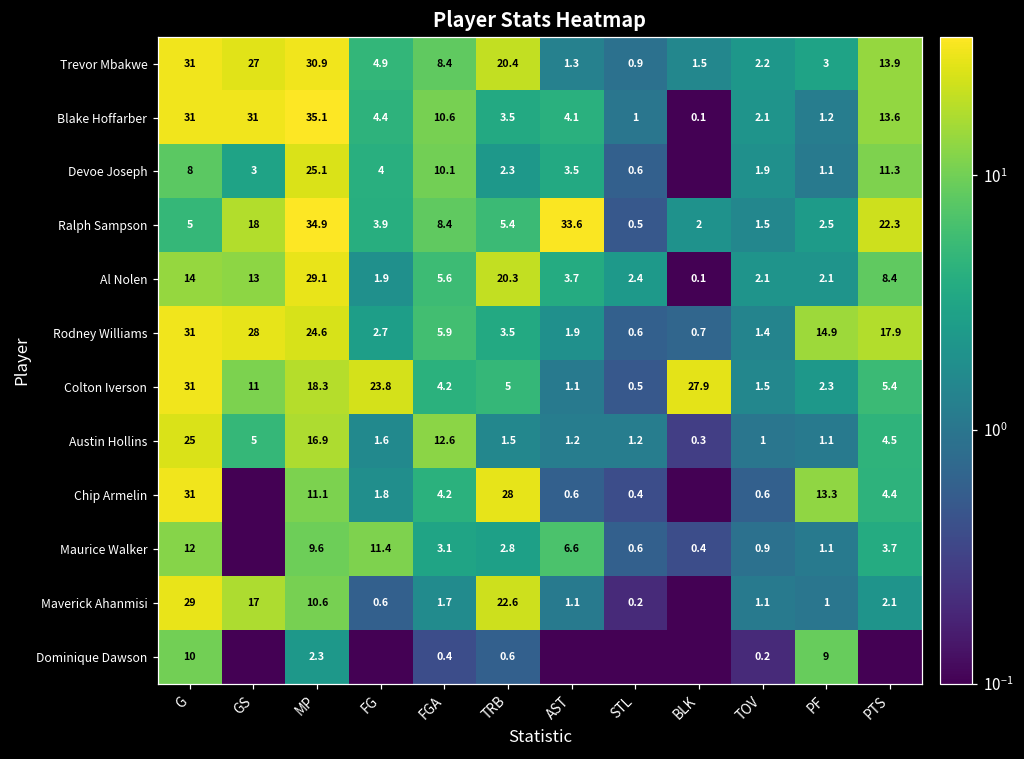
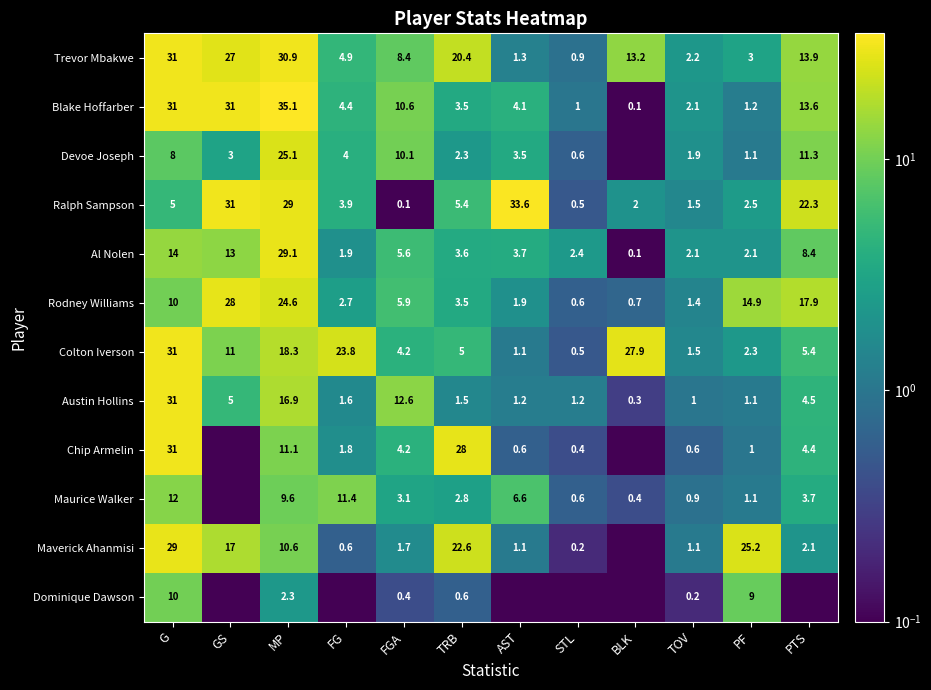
  {
    "Trevor Mbakwe": {
      "G": 31,
      "GS": 27,
      "MP": 30.9,
      "FG": 4.9,
      "FGA": 8.4,
      "TRB": 20.4,
      "AST": 1.3,
      "STL": 0.9,
-     "BLK": 1.5,
+     "BLK": 13.2,
      "TOV": 2.2,
      "PF": 3,
      "PTS": 13.9
    },
    "Blake Hoffarber": {
      "G": 31,
      "GS": 31,
      "MP": 35.1,
      "FG": 4.4,
      "FGA": 10.6,
      "TRB": 3.5,
      "AST": 4.1,
      "STL": 1,
      "BLK": 0.1,
      "TOV": 2.1,
      "PF": 1.2,
      "PTS": 13.6
    },
    "Devoe Joseph": {
      "G": 8,
      "GS": 3,
      "MP": 25.1,
      "FG": 4,
      "FGA": 10.1,
      "TRB": 2.3,
      "AST": 3.5,
      "STL": 0.6,
      "TOV": 1.9,
      "PF": 1.1,
      "PTS": 11.3
    },
    "Ralph Sampson": {
      "G": 5,
-     "GS": 18,
-     "MP": 34.9,
+     "GS": 31,
+     "MP": 29,
      "FG": 3.9,
-     "FGA": 8.4,
+     "FGA": 0.1,
      "TRB": 5.4,
      "AST": 33.6,
      "STL": 0.5,
      "BLK": 2,
      "TOV": 1.5,
      "PF": 2.5,
      "PTS": 22.3
    },
    "Al Nolen": {
      "G": 14,
      "GS": 13,
      "MP": 29.1,
      "FG": 1.9,
      "FGA": 5.6,
-     "TRB": 20.3,
+     "TRB": 3.6,
      "AST": 3.7,
      "STL": 2.4,
      "BLK": 0.1,
      "TOV": 2.1,
      "PF": 2.1,
      "PTS": 8.4
    },
    "Rodney Williams": {
-     "G": 31,
+     "G": 10,
      "GS": 28,
      "MP": 24.6,
      "FG": 2.7,
      "FGA": 5.9,
      "TRB": 3.5,
      "AST": 1.9,
      "STL": 0.6,
      "BLK": 0.7,
      "TOV": 1.4,
      "PF": 14.9,
      "PTS": 17.9
    },
    "Colton Iverson": {
      "G": 31,
      "GS": 11,
      "MP": 18.3,
      "FG": 23.8,
      "FGA": 4.2,
      "TRB": 5,
      "AST": 1.1,
      "STL": 0.5,
      "BLK": 27.9,
      "TOV": 1.5,
      "PF": 2.3,
      "PTS": 5.4
    },
    "Austin Hollins": {
-     "G": 25,
+     "G": 31,
      "GS": 5,
      "MP": 16.9,
      "FG": 1.6,
      "FGA": 12.6,
      "TRB": 1.5,
      "AST": 1.2,
      "STL": 1.2,
      "BLK": 0.3,
      "TOV": 1,
      "PF": 1.1,
      "PTS": 4.5
    },
    "Chip Armelin": {
      "G": 31,
      "MP": 11.1,
      "FG": 1.8,
      "FGA": 4.2,
      "TRB": 28,
      "AST": 0.6,
      "STL": 0.4,
      "TOV": 0.6,
-     "PF": 13.3,
+     "PF": 1,
      "PTS": 4.4
    },
    "Maurice Walker": {
      "G": 12,
      "MP": 9.6,
      "FG": 11.4,
      "FGA": 3.1,
      "TRB": 2.8,
      "AST": 6.6,
      "STL": 0.6,
      "BLK": 0.4,
      "TOV": 0.9,
      "PF": 1.1,
      "PTS": 3.7
    },
    "Maverick Ahanmisi": {
      "G": 29,
      "GS": 17,
      "MP": 10.6,
      "FG": 0.6,
      "FGA": 1.7,
      "TRB": 22.6,
      "AST": 1.1,
      "STL": 0.2,
      "TOV": 1.1,
-     "PF": 1,
+     "PF": 25.2,
      "PTS": 2.1
    },
    "Dominique Dawson": {
      "G": 10,
      "MP": 2.3,
      "FGA": 0.4,
      "TRB": 0.6,
      "TOV": 0.2,
      "PF": 9
    }
  }
